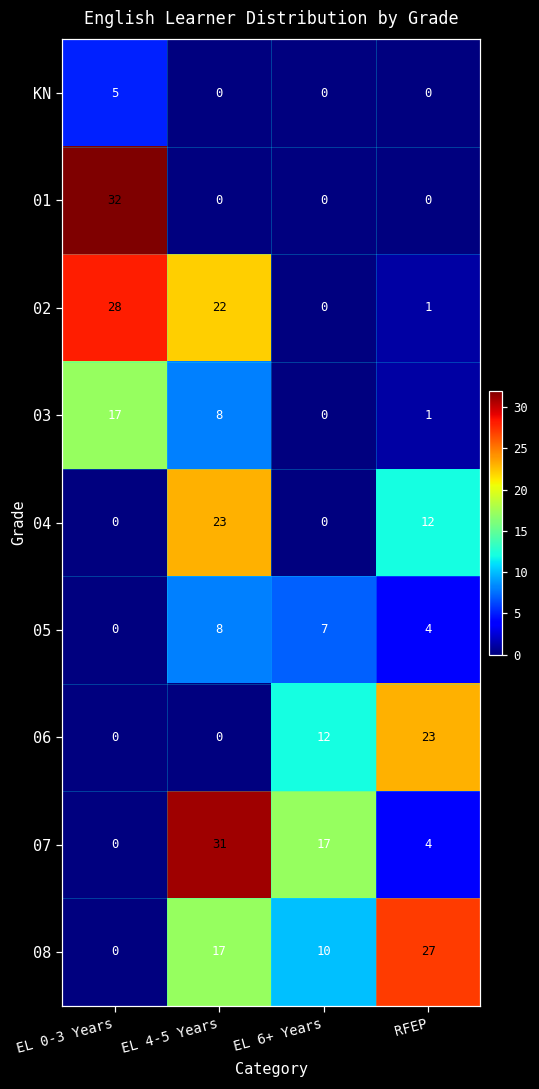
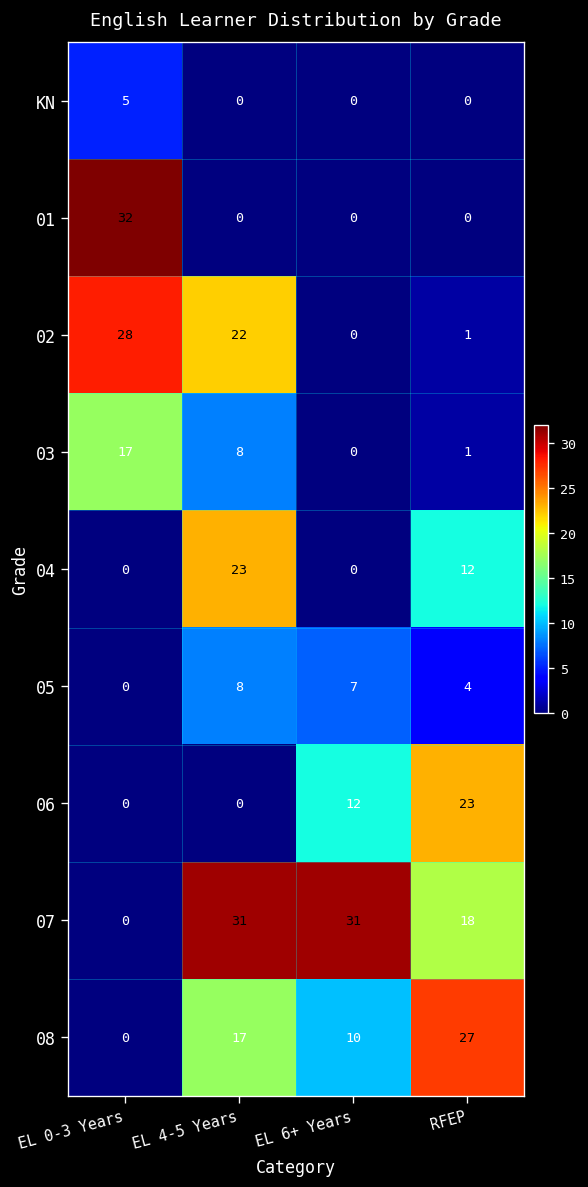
  {
    "KN": {
      "EL 0-3 Years": 5,
      "EL 4-5 Years": 0,
      "EL 6+ Years": 0,
      "RFEP": 0
    },
    "01": {
      "EL 0-3 Years": 32,
      "EL 4-5 Years": 0,
      "EL 6+ Years": 0,
      "RFEP": 0
    },
    "02": {
      "EL 0-3 Years": 28,
      "EL 4-5 Years": 22,
      "EL 6+ Years": 0,
      "RFEP": 1
    },
    "03": {
      "EL 0-3 Years": 17,
      "EL 4-5 Years": 8,
      "EL 6+ Years": 0,
      "RFEP": 1
    },
    "04": {
      "EL 0-3 Years": 0,
      "EL 4-5 Years": 23,
      "EL 6+ Years": 0,
      "RFEP": 12
    },
    "05": {
      "EL 0-3 Years": 0,
      "EL 4-5 Years": 8,
      "EL 6+ Years": 7,
      "RFEP": 4
    },
    "06": {
      "EL 0-3 Years": 0,
      "EL 4-5 Years": 0,
      "EL 6+ Years": 12,
      "RFEP": 23
    },
    "07": {
      "EL 0-3 Years": 0,
      "EL 4-5 Years": 31,
-     "EL 6+ Years": 17,
-     "RFEP": 4
+     "EL 6+ Years": 31,
+     "RFEP": 18
    },
    "08": {
      "EL 0-3 Years": 0,
      "EL 4-5 Years": 17,
      "EL 6+ Years": 10,
      "RFEP": 27
    }
  }
